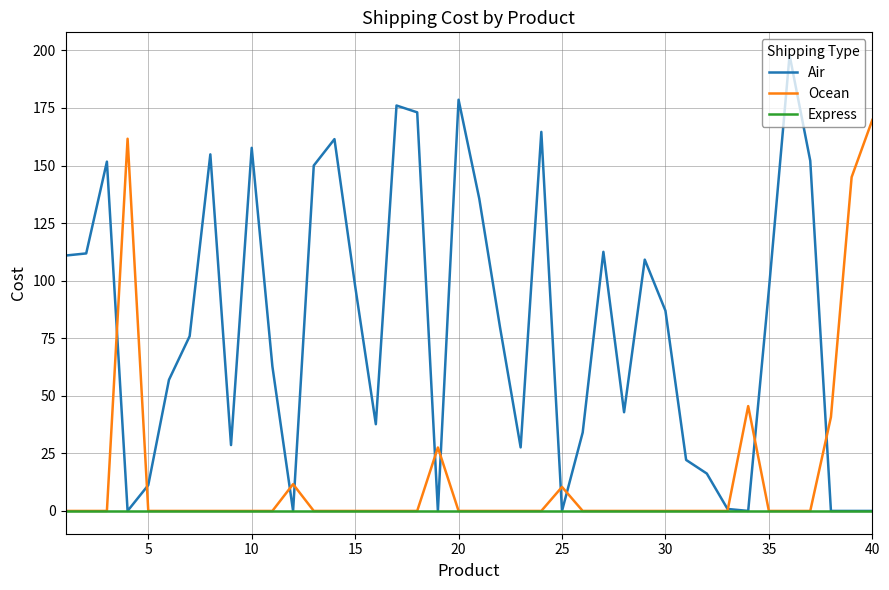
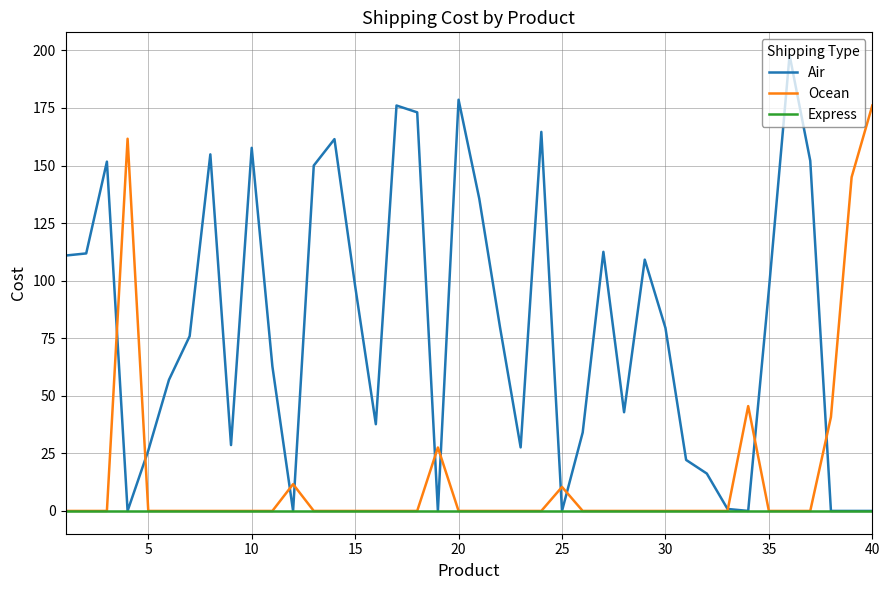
  {
    "Air": {
-     "5": 11,
+     "5": 26,
      "10": 158,
      "15": 98,
      "20": 179,
-     "30": 87,
+     "30": 79,
      "35": 96
    },
    "Ocean": {
      "25": 10,
-     "40": 170
+     "40": 176
    }
  }
